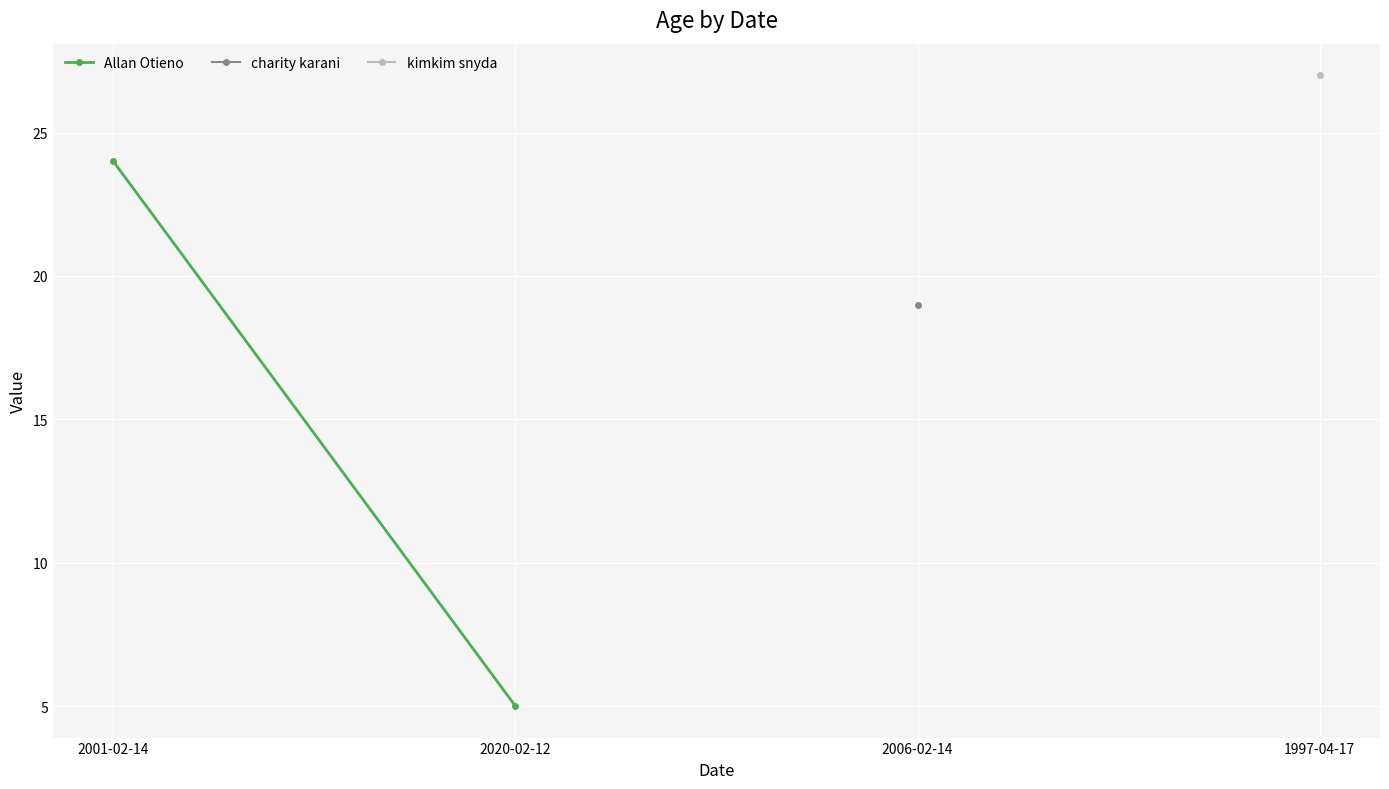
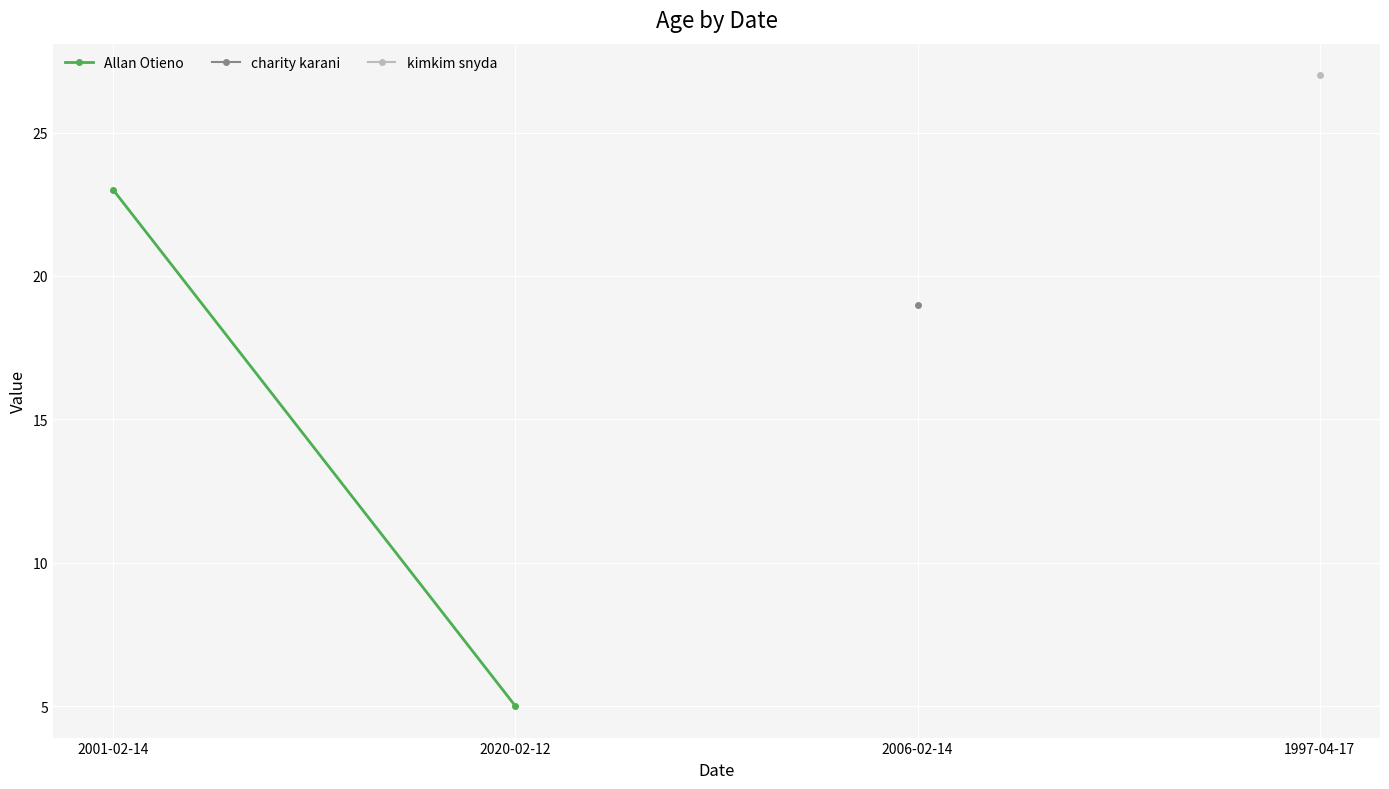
  {
    "Allan Otieno": {
-     "2001-02-14": 24,
+     "2001-02-14": 23,
      "2020-02-12": 5
    },
    "charity karani": {
      "2006-02-14": 19
    },
    "kimkim snyda": {
      "1997-04-17": 27
    }
  }
